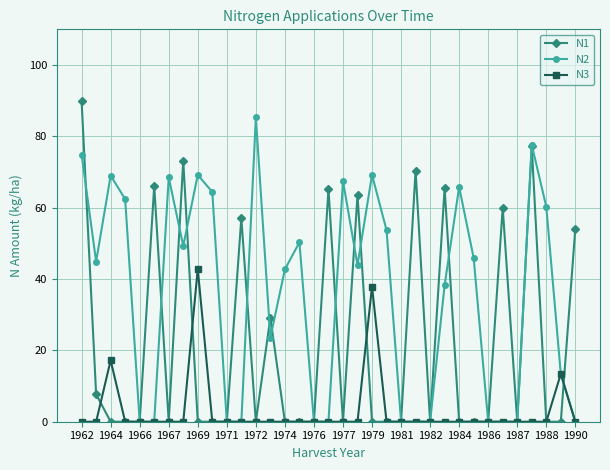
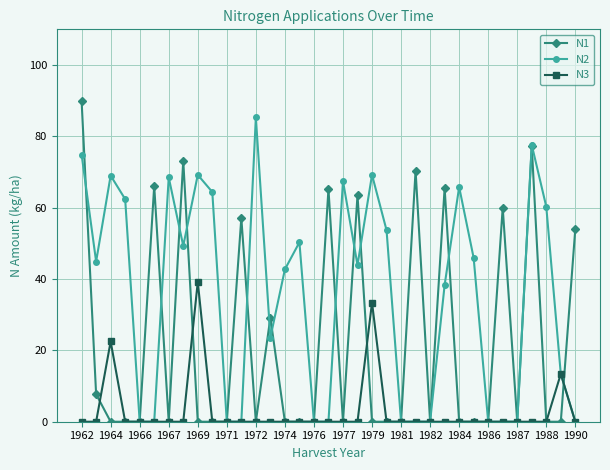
  {
    "N3": {
      "1962": 0,
-     "1964": 17,
-     "1969": 43,
-     "1979": 38
+     "1964": 23,
+     "1969": 39,
+     "1979": 33
    }
  }
